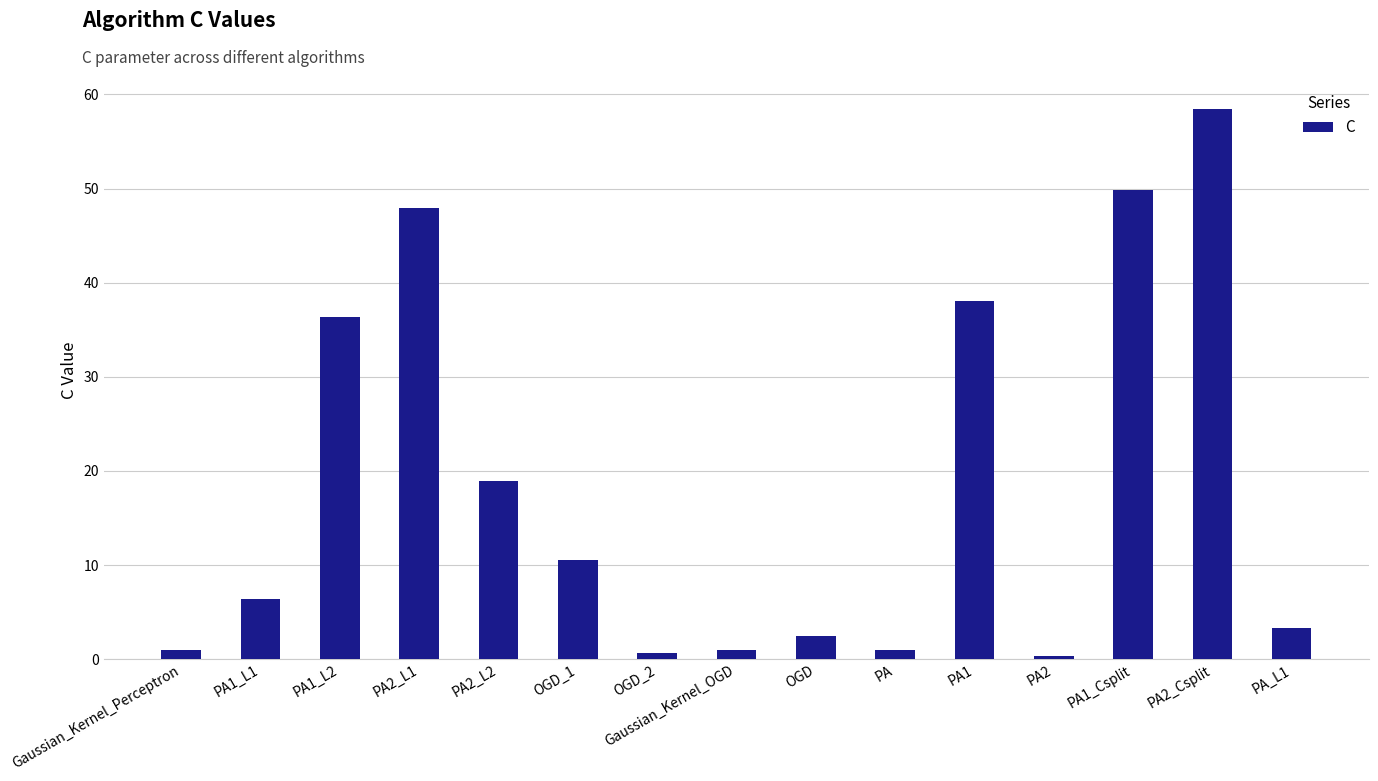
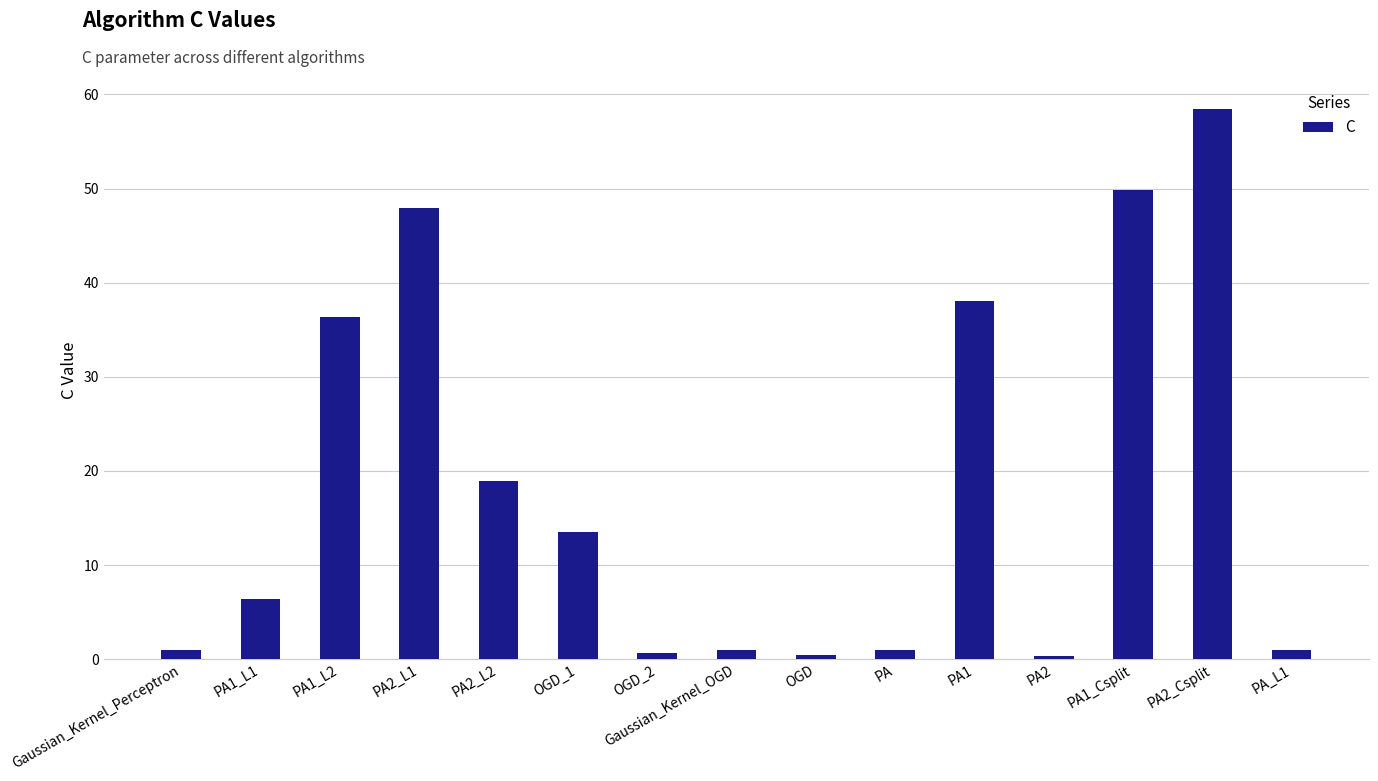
  {
    "Gaussian_Kernel_Perceptron": 1,
    "PA1_L1": 6,
    "PA1_L2": 36,
    "PA2_L1": 48,
    "PA2_L2": 19,
-   "OGD_1": 11,
+   "OGD_1": 14,
    "OGD_2": 1,
    "Gaussian_Kernel_OGD": 1,
-   "OGD": 2,
+   "OGD": 0,
    "PA": 1,
    "PA1": 38,
    "PA2": 0,
    "PA1_Csplit": 50,
    "PA2_Csplit": 58,
-   "PA_L1": 3
+   "PA_L1": 1
  }
